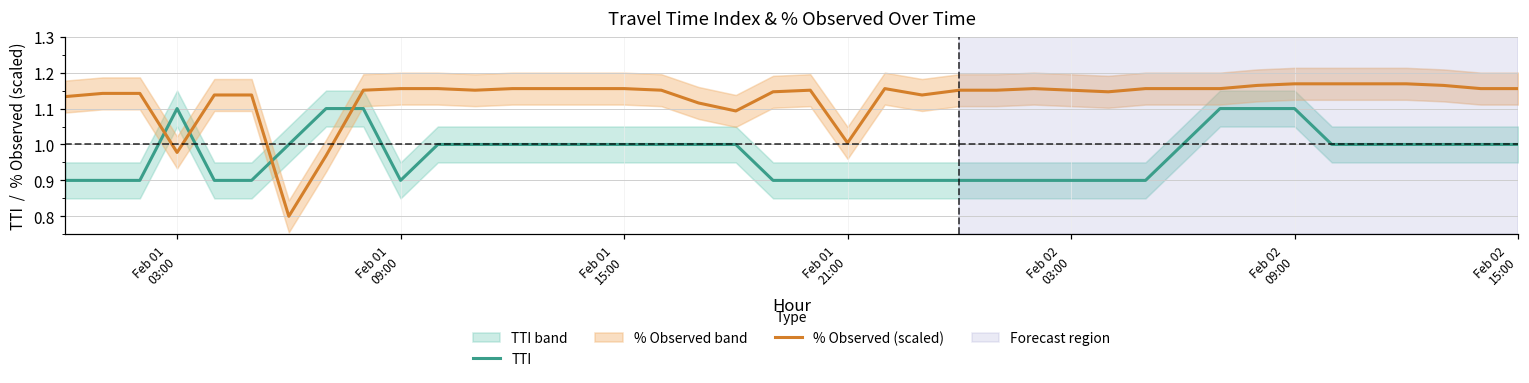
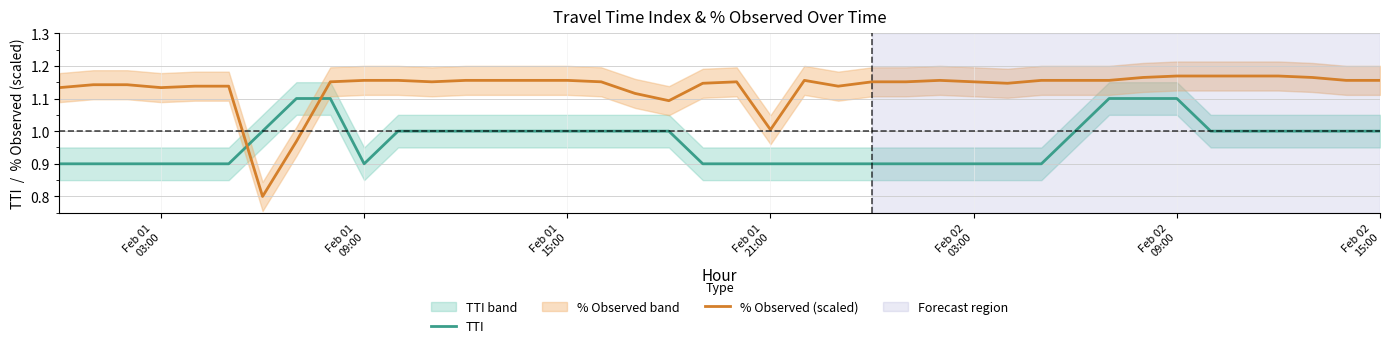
  {
    "TTI": {
-     "Feb 01 03:00": 1.1,
+     "Feb 01 03:00": 0.9,
      "Feb 01 09:00": 0.9,
      "Feb 01 15:00": 1.0,
      "Feb 01 21:00": 0.9,
      "Feb 02 03:00": 0.9,
      "Feb 02 09:00": 1.1,
      "Feb 02 15:00": 1.0
    },
    "% Observed (scaled)": {
-     "Feb 01 03:00": 0.98,
+     "Feb 01 03:00": 1.13,
      "Feb 01 09:00": 1.16,
      "Feb 01 15:00": 1.16,
      "Feb 01 21:00": 1.00,
      "Feb 02 03:00": 1.15,
      "Feb 02 09:00": 1.17,
      "Feb 02 15:00": 1.16
    }
  }
